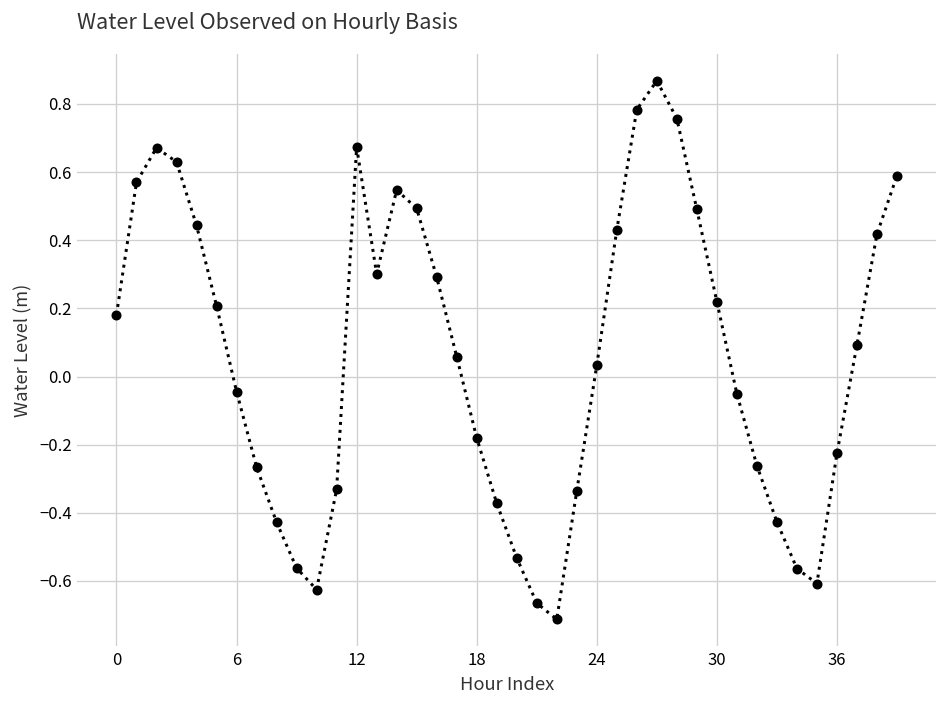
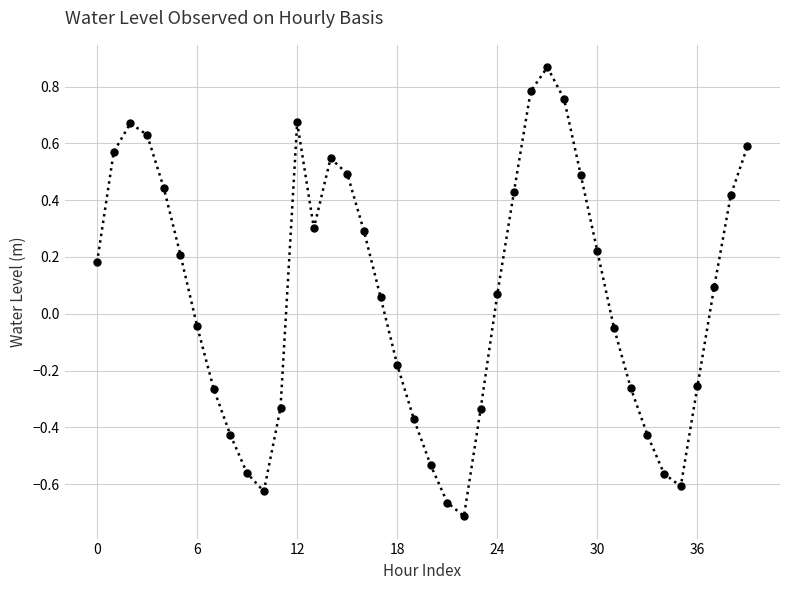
  {
    "0": 0.18,
    "6": -0.04,
    "12": 0.67,
    "18": -0.18,
-   "24": 0.03,
+   "24": 0.07,
    "30": 0.22,
-   "36": -0.23
+   "36": -0.26
  }
